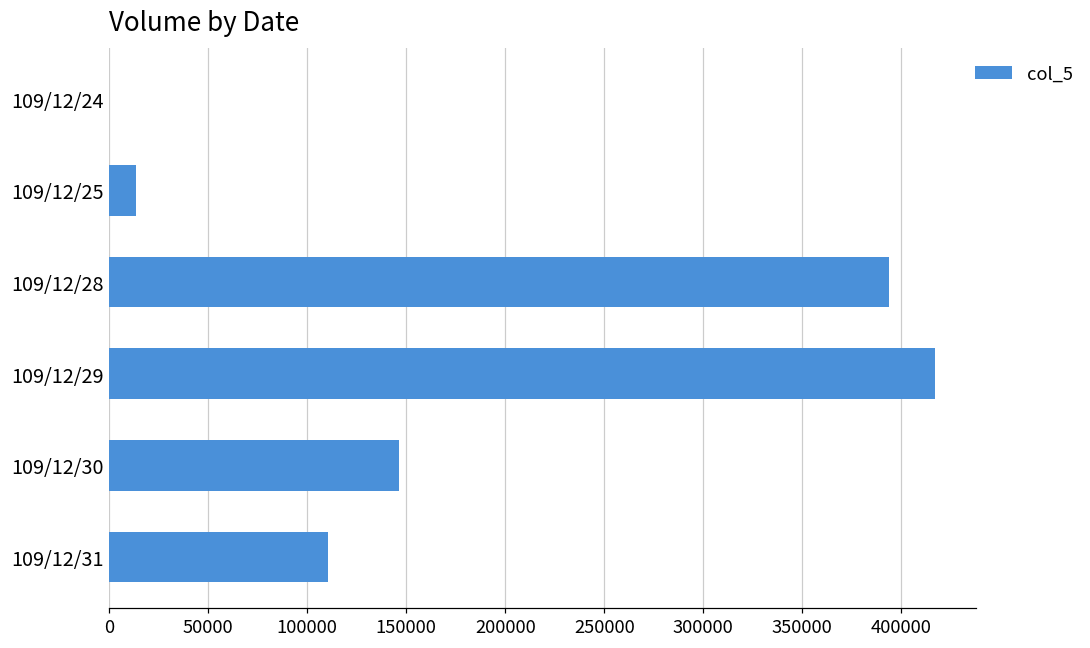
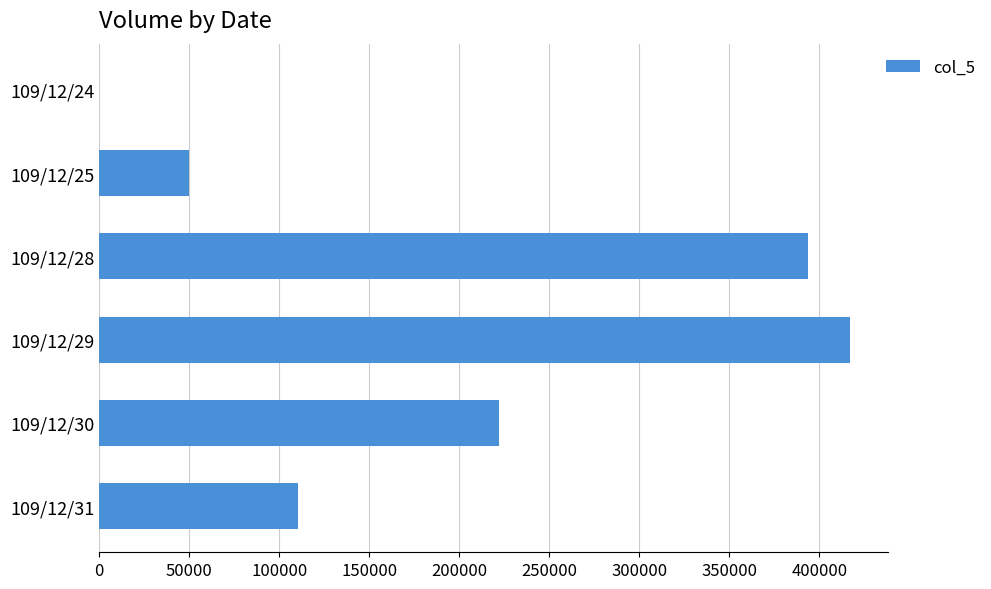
  {
    "109/12/24": 0,
-   "109/12/25": 14000,
+   "109/12/25": 50000,
    "109/12/28": 394000,
    "109/12/29": 417000,
-   "109/12/30": 146000,
+   "109/12/30": 222000,
    "109/12/31": 111000
  }
